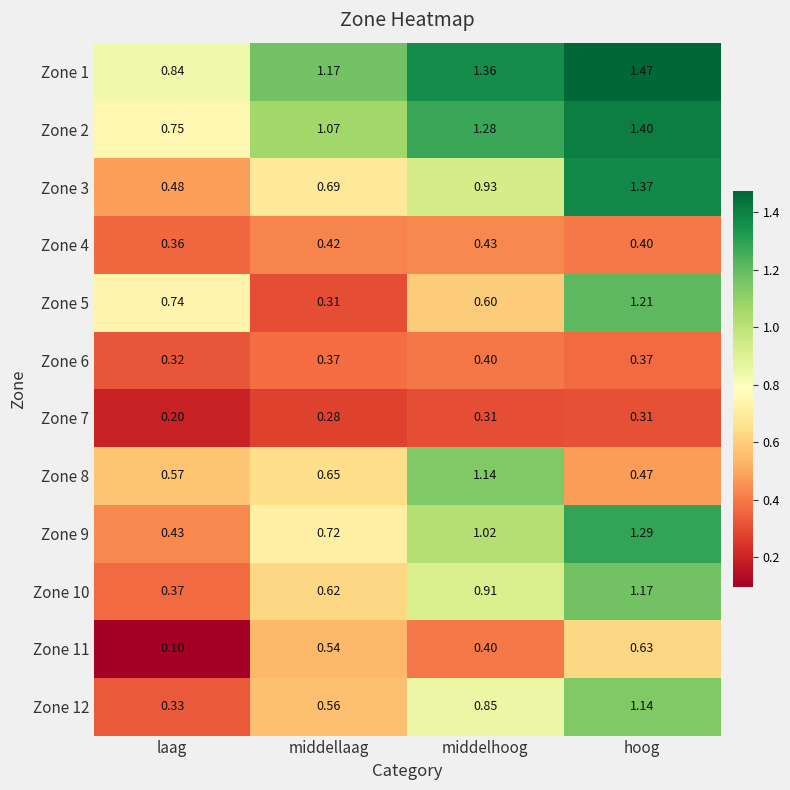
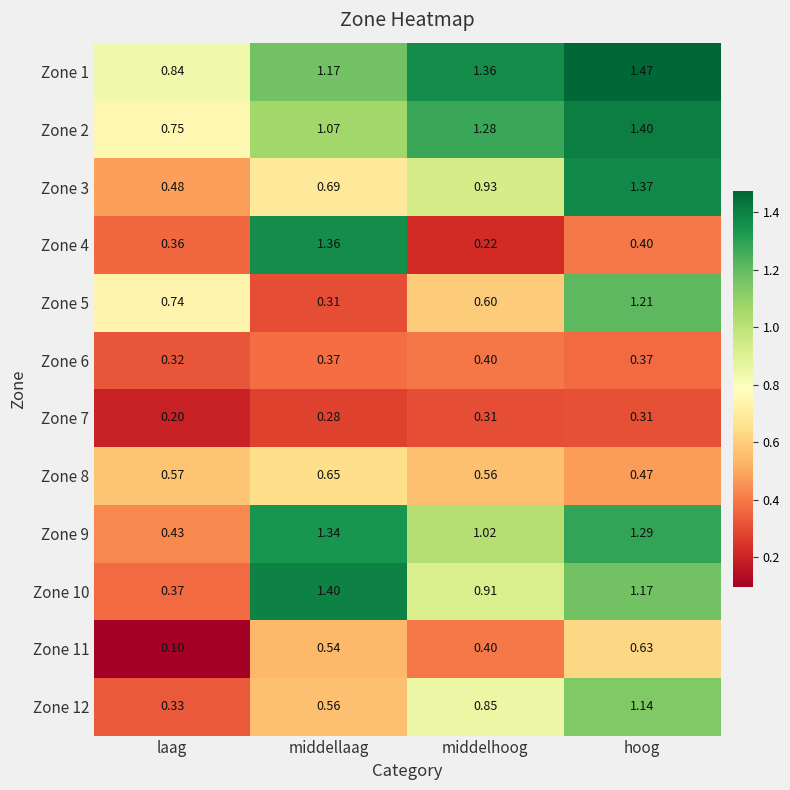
  {
    "Zone 1": {
      "laag": 0.84,
      "middellaag": 1.17,
      "middelhoog": 1.36,
      "hoog": 1.47
    },
    "Zone 2": {
      "laag": 0.75,
      "middellaag": 1.07,
      "middelhoog": 1.28,
      "hoog": 1.40
    },
    "Zone 3": {
      "laag": 0.48,
      "middellaag": 0.69,
      "middelhoog": 0.93,
      "hoog": 1.37
    },
    "Zone 4": {
      "laag": 0.36,
-     "middellaag": 0.42,
-     "middelhoog": 0.43,
+     "middellaag": 1.36,
+     "middelhoog": 0.22,
      "hoog": 0.40
    },
    "Zone 5": {
      "laag": 0.74,
      "middellaag": 0.31,
      "middelhoog": 0.60,
      "hoog": 1.21
    },
    "Zone 6": {
      "laag": 0.32,
      "middellaag": 0.37,
      "middelhoog": 0.40,
      "hoog": 0.37
    },
    "Zone 7": {
      "laag": 0.20,
      "middellaag": 0.28,
      "middelhoog": 0.31,
      "hoog": 0.31
    },
    "Zone 8": {
      "laag": 0.57,
      "middellaag": 0.65,
-     "middelhoog": 1.14,
+     "middelhoog": 0.56,
      "hoog": 0.47
    },
    "Zone 9": {
      "laag": 0.43,
-     "middellaag": 0.72,
+     "middellaag": 1.34,
      "middelhoog": 1.02,
      "hoog": 1.29
    },
    "Zone 10": {
      "laag": 0.37,
-     "middellaag": 0.62,
+     "middellaag": 1.40,
      "middelhoog": 0.91,
      "hoog": 1.17
    },
    "Zone 11": {
      "laag": 0.10,
      "middellaag": 0.54,
      "middelhoog": 0.40,
      "hoog": 0.63
    },
    "Zone 12": {
      "laag": 0.33,
      "middellaag": 0.56,
      "middelhoog": 0.85,
      "hoog": 1.14
    }
  }
